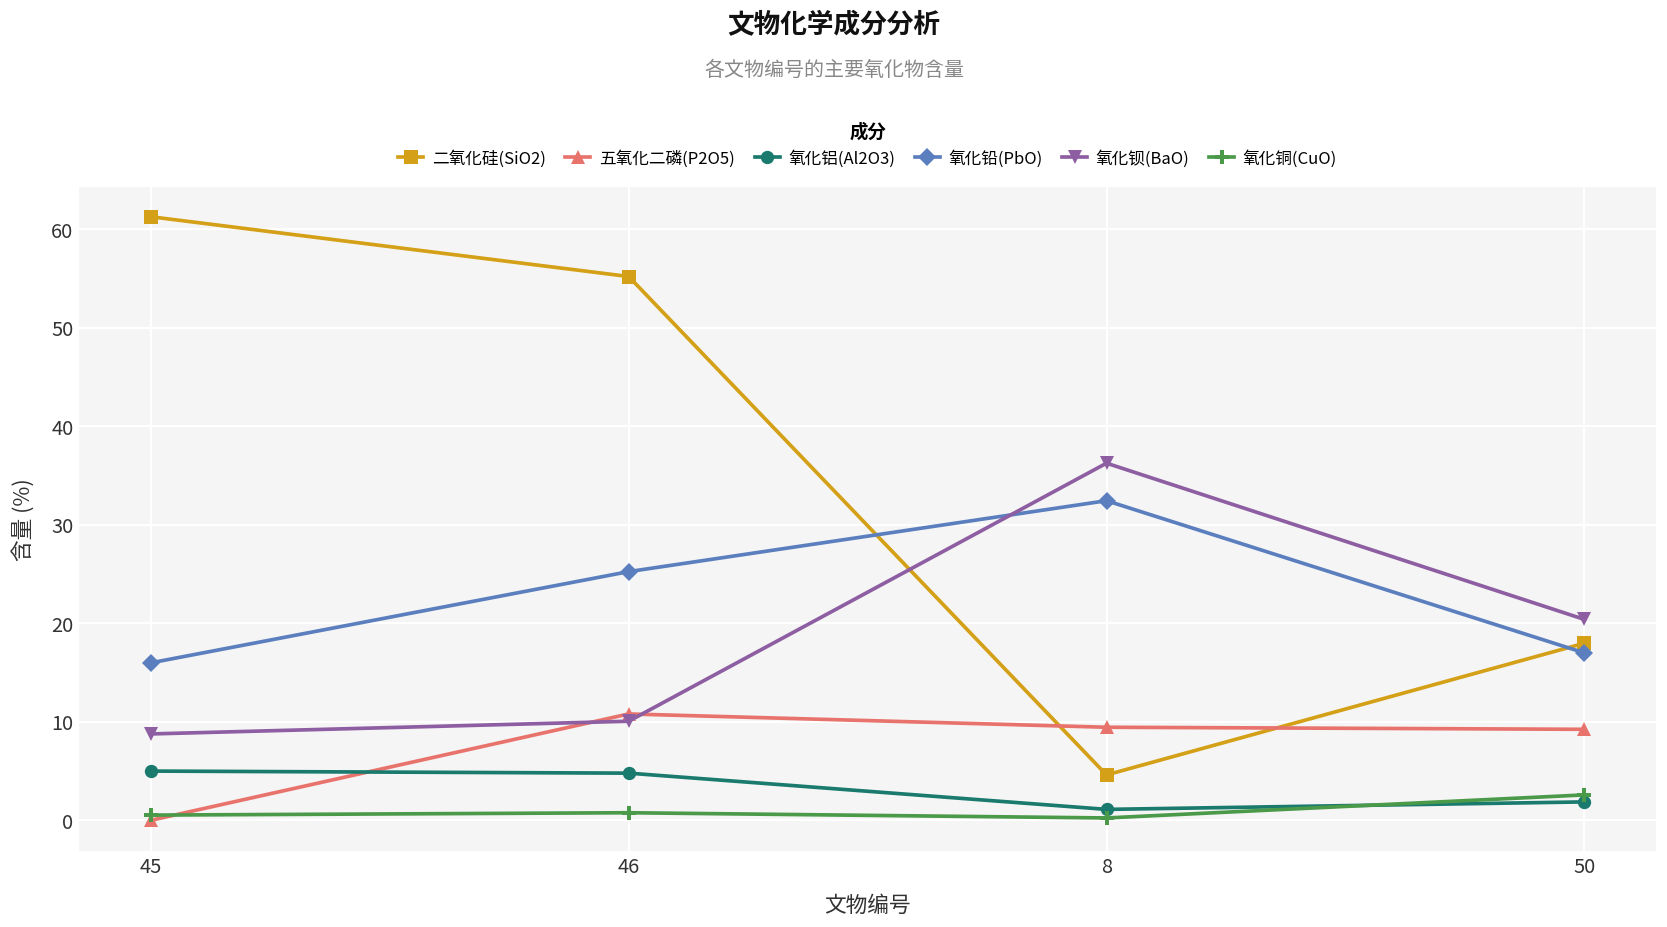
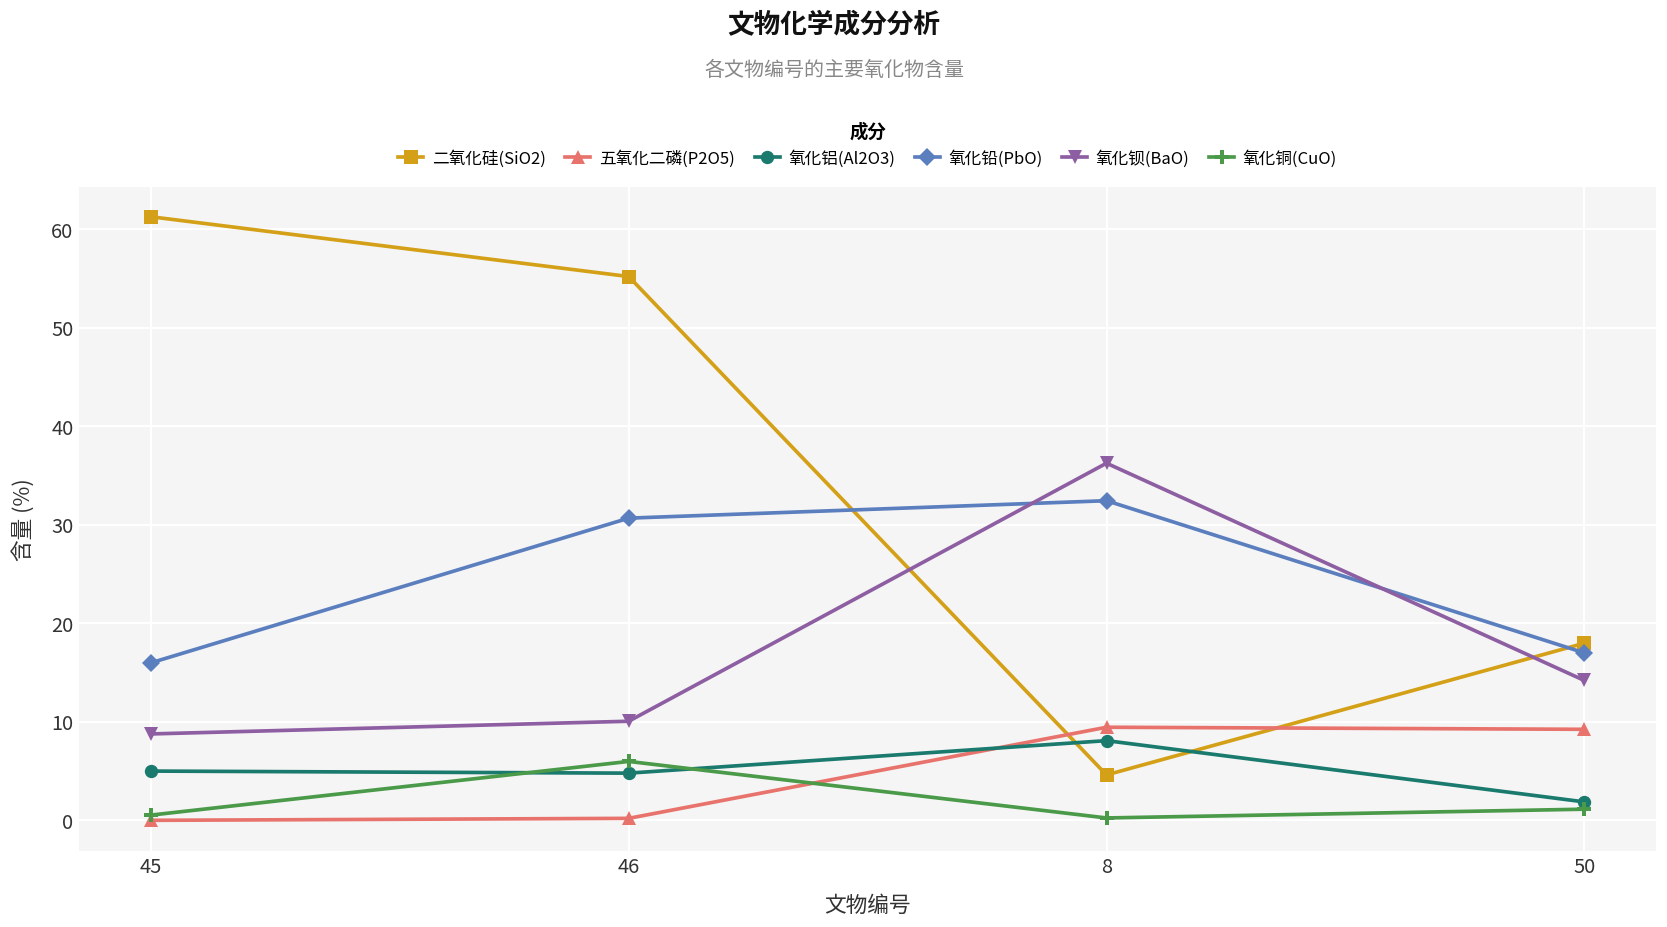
  {
    "二氧化硅(SiO2)": {
      "45": 61,
      "46": 55,
      "8": 5,
      "50": 18
    },
    "五氧化二磷(P2O5)": {
      "45": 0,
-     "46": 11,
+     "46": 0,
      "8": 9,
      "50": 9
    },
    "氧化铝(Al2O3)": {
      "45": 5,
      "46": 5,
-     "8": 1,
+     "8": 8,
      "50": 2
    },
    "氧化铅(PbO)": {
      "45": 16,
-     "46": 25,
+     "46": 31,
      "8": 32,
      "50": 17
    },
    "氧化钡(BaO)": {
      "45": 9,
      "46": 10,
      "8": 36,
-     "50": 20
+     "50": 14
    },
    "氧化铜(CuO)": {
      "45": 1,
-     "46": 1,
+     "46": 6,
      "8": 0,
-     "50": 3
+     "50": 1
    }
  }
